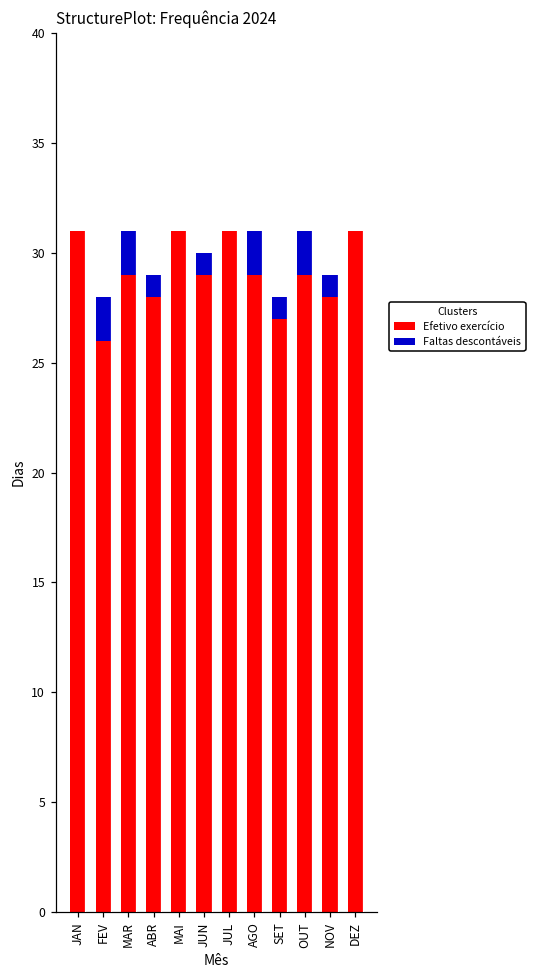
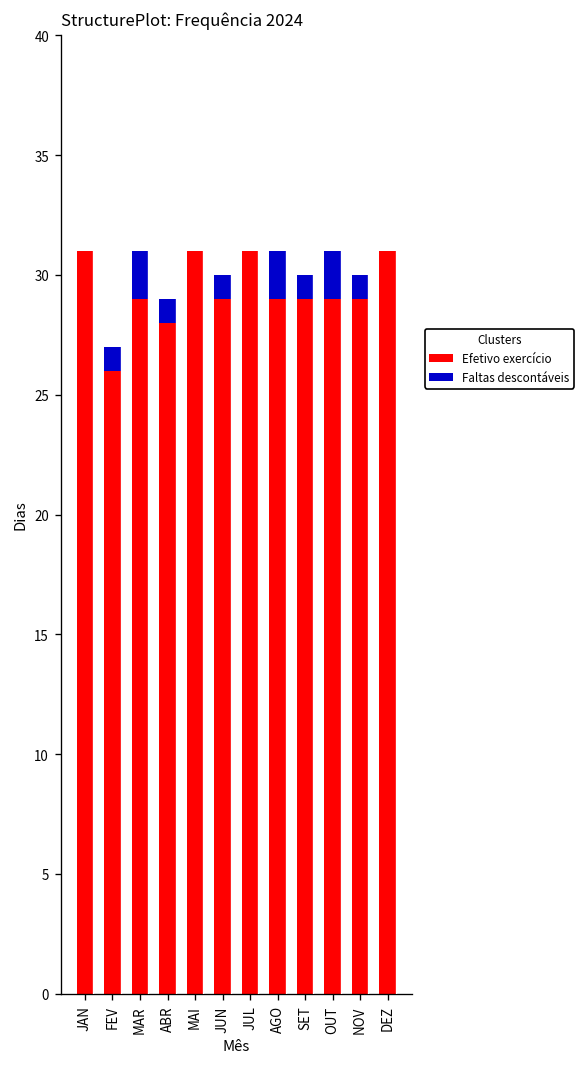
  {
    "Efetivo exercício": {
      "JAN": 31,
      "FEV": 26,
      "MAR": 29,
      "ABR": 28,
      "MAI": 31,
      "JUN": 29,
      "JUL": 31,
      "AGO": 29,
-     "SET": 27,
+     "SET": 29,
      "OUT": 29,
-     "NOV": 28,
+     "NOV": 29,
      "DEZ": 31
    },
    "Faltas descontáveis": {
      "JAN": 0,
-     "FEV": 2,
+     "FEV": 1,
      "MAR": 2,
      "ABR": 1,
      "MAI": 0,
      "JUN": 1,
      "JUL": 0,
      "AGO": 2,
      "SET": 1,
      "OUT": 2,
      "NOV": 1,
      "DEZ": 0
    }
  }
